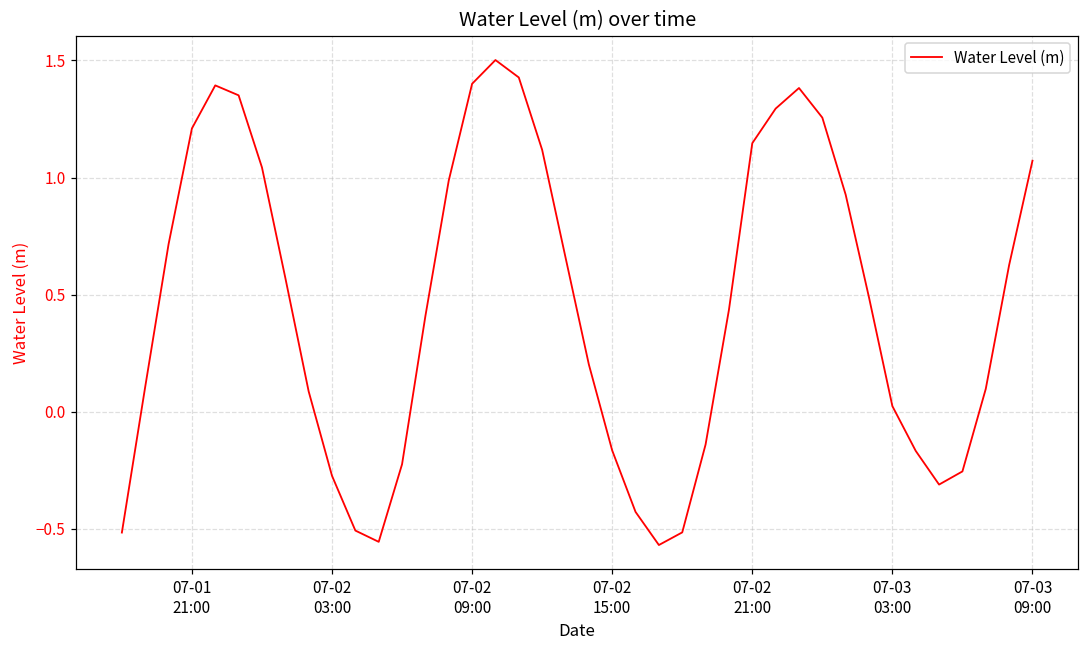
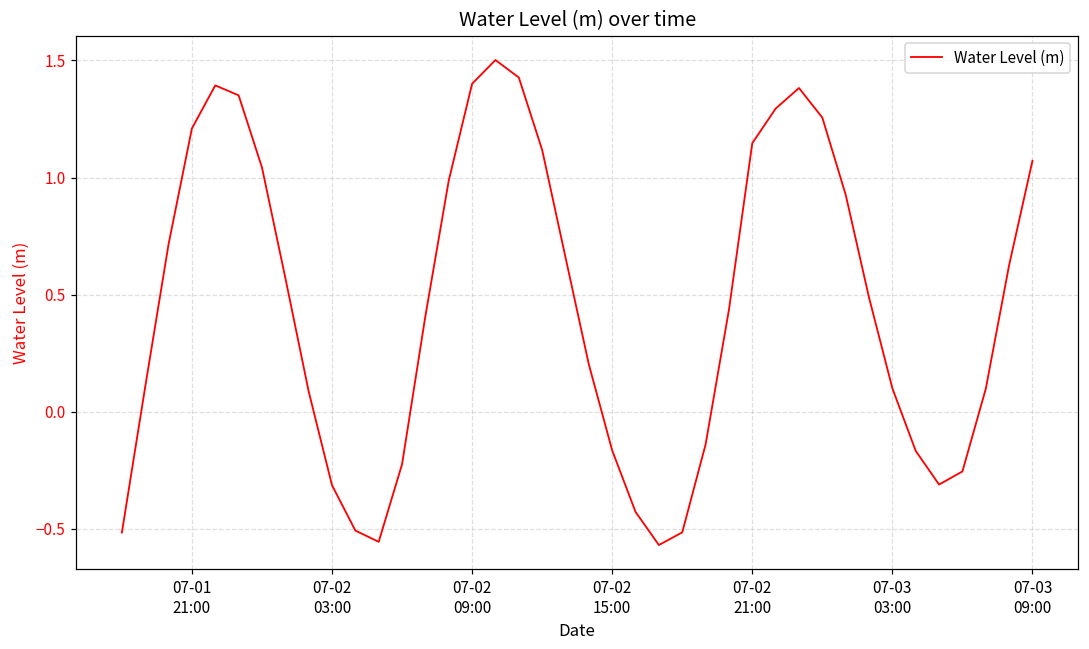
  {
    "07-01 21:00": 1.21,
-   "07-02 03:00": -0.27,
+   "07-02 03:00": -0.31,
    "07-02 09:00": 1.40,
    "07-02 15:00": -0.16,
    "07-02 21:00": 1.15,
-   "07-03 03:00": 0.02,
+   "07-03 03:00": 0.10,
    "07-03 09:00": 1.07
  }
